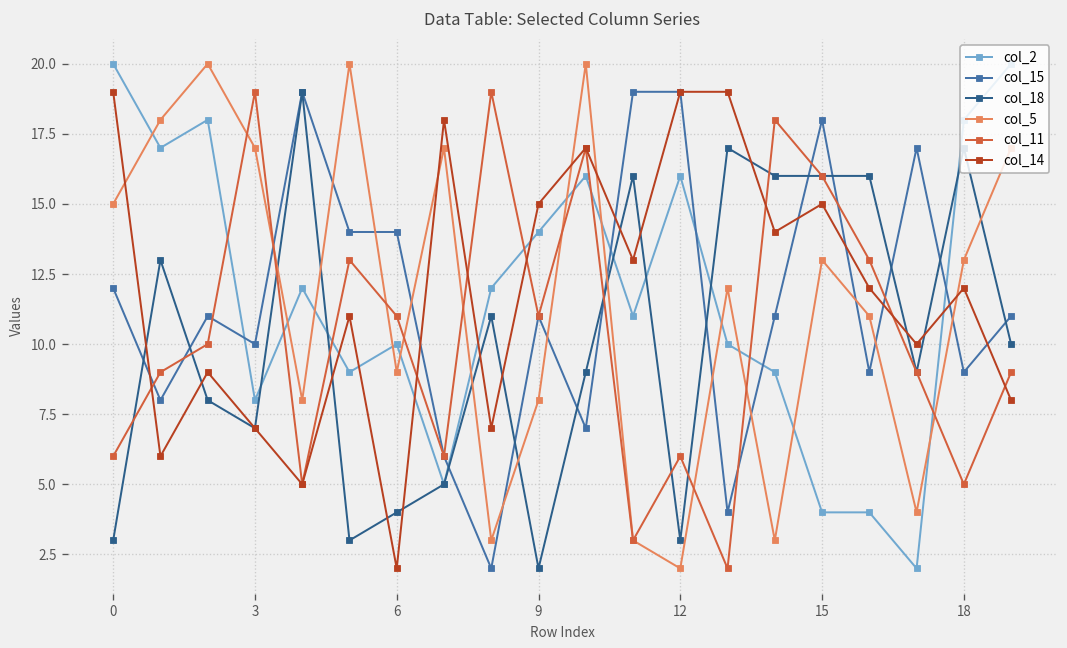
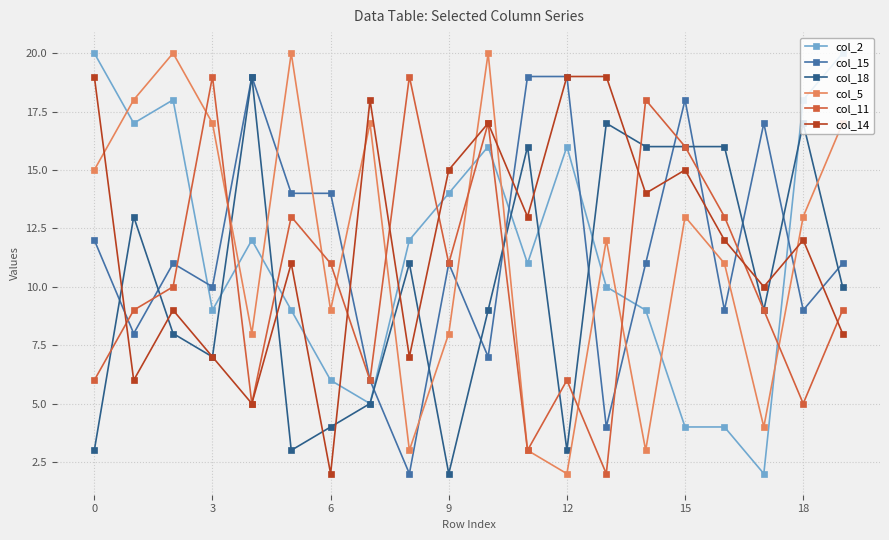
  {
    "col_2": {
      "0": 20,
-     "3": 8,
-     "6": 10,
+     "3": 9,
+     "6": 6,
      "9": 14,
      "12": 16,
      "15": 4
    }
  }
